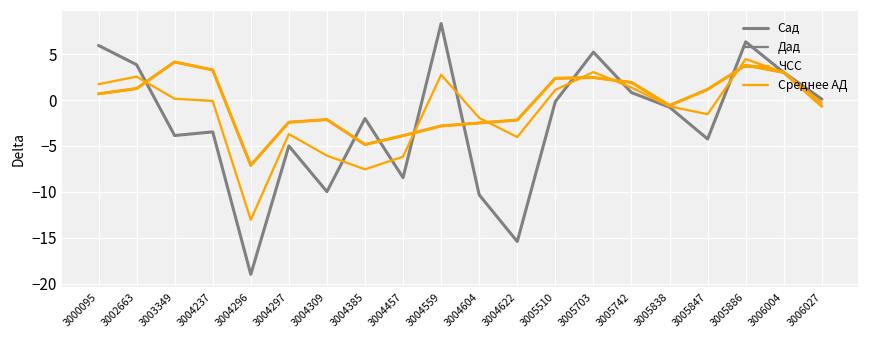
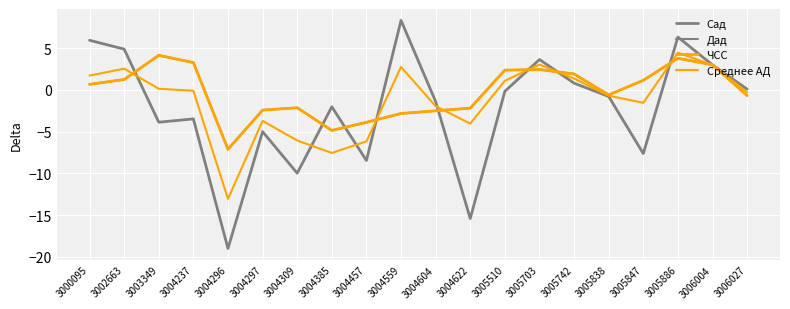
  {
    "Сад": {
      "3000095": 6,
-     "3002663": 4,
+     "3002663": 5,
      "3003349": -4,
      "3004237": -3,
      "3004296": -19,
      "3004297": -5,
      "3004309": -10,
      "3004385": -2,
      "3004457": -8,
      "3004559": 8,
-     "3004604": -10,
+     "3004604": -1,
      "3004622": -15,
      "3005510": 0,
-     "3005703": 5,
+     "3005703": 4,
      "3005742": 1,
-     "3005847": -4,
+     "3005847": -8,
      "3005886": 6,
      "3006027": 0
    }
  }
